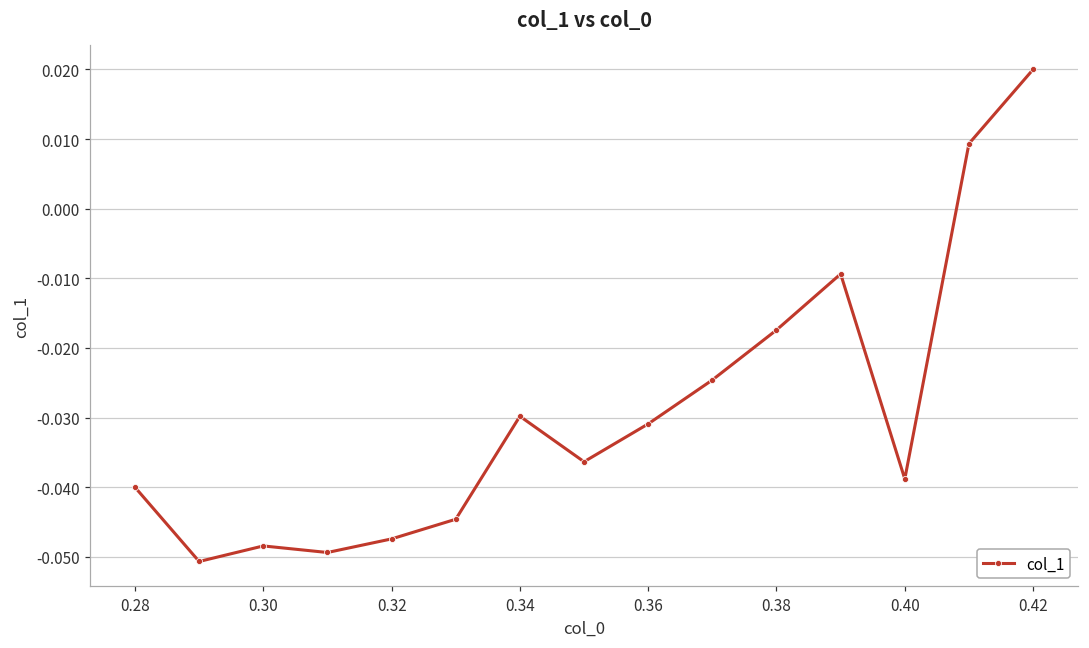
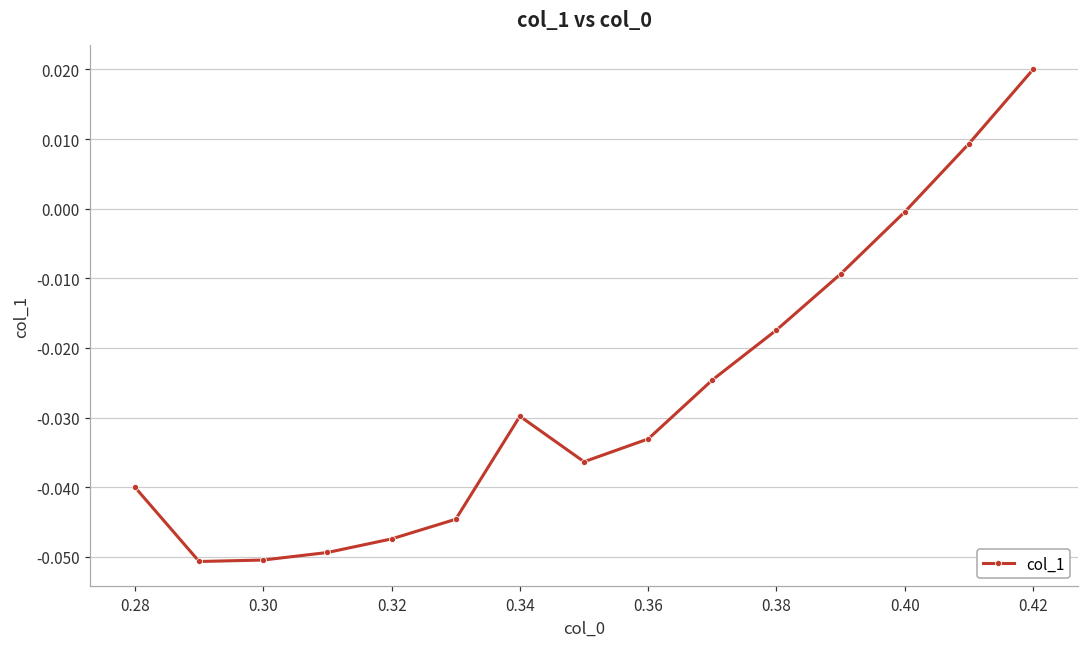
  {
    "0.28": -0.040,
-   "0.30": -0.048,
+   "0.30": -0.050,
    "0.32": -0.047,
    "0.34": -0.030,
-   "0.36": -0.031,
+   "0.36": -0.033,
    "0.38": -0.017,
-   "0.40": -0.039,
+   "0.40": 0.000,
    "0.42": 0.020
  }
